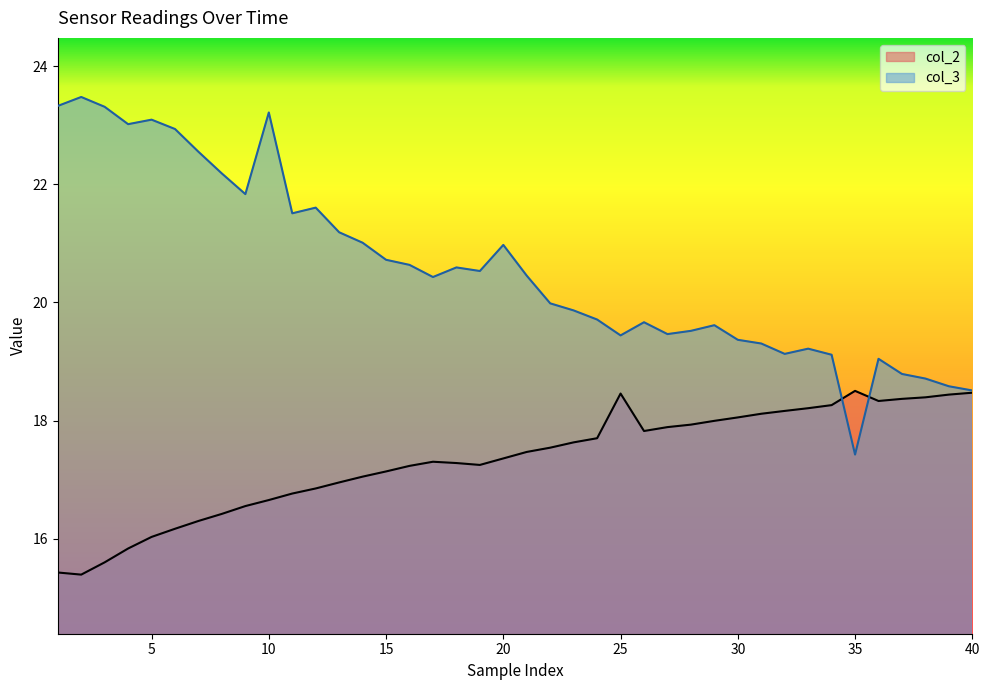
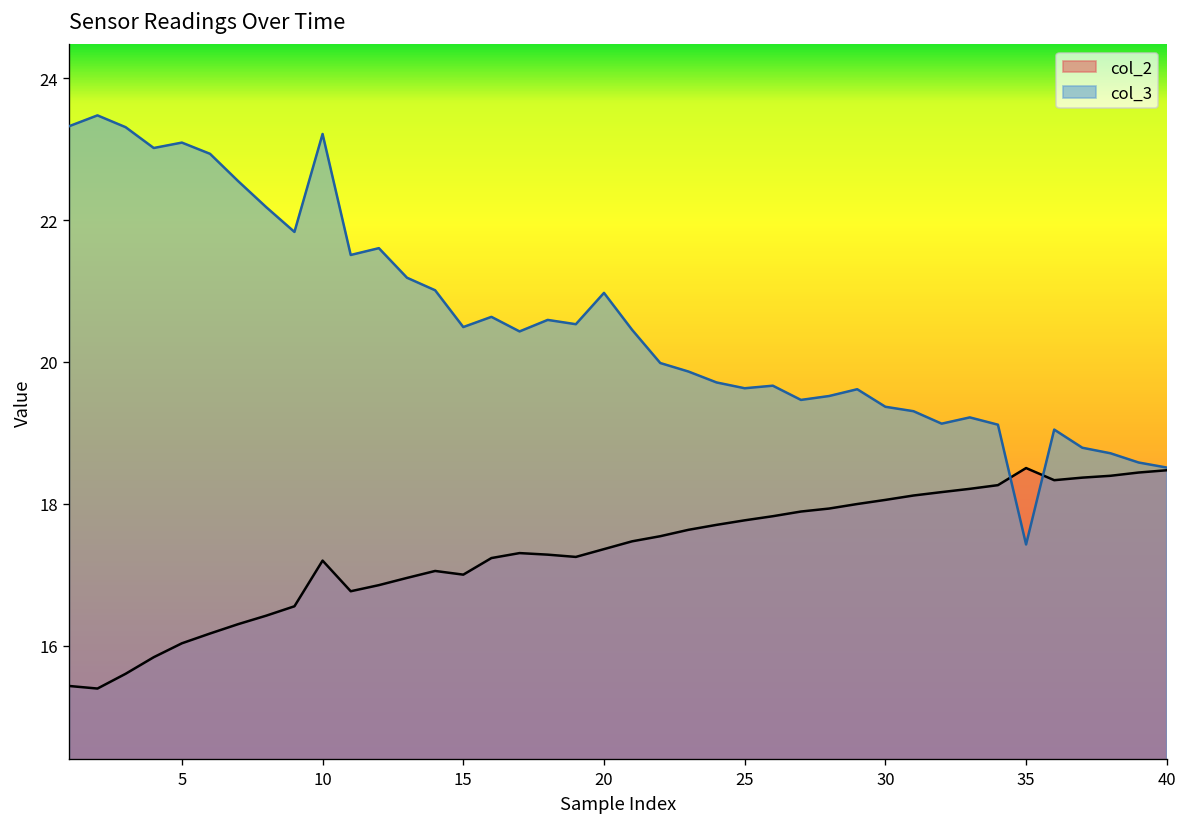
  {
    "col_2": {
      "5": 16.0,
-     "10": 16.7,
-     "15": 17.1,
+     "10": 17.2,
+     "15": 17.0,
      "20": 17.4,
-     "25": 18.5,
+     "25": 17.8,
      "30": 18.1,
      "35": 18.5
    },
    "col_3": {
      "5": 23.1,
      "10": 23.2,
-     "15": 20.7,
+     "15": 20.5,
      "20": 21.0,
-     "25": 19.4,
+     "25": 19.6,
      "30": 19.4,
      "35": 17.4
    }
  }
